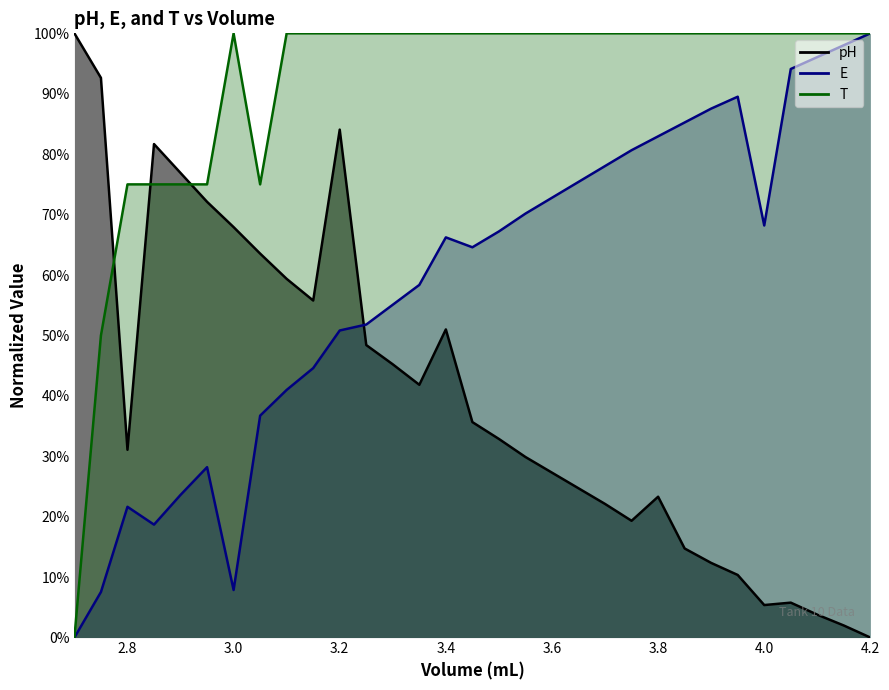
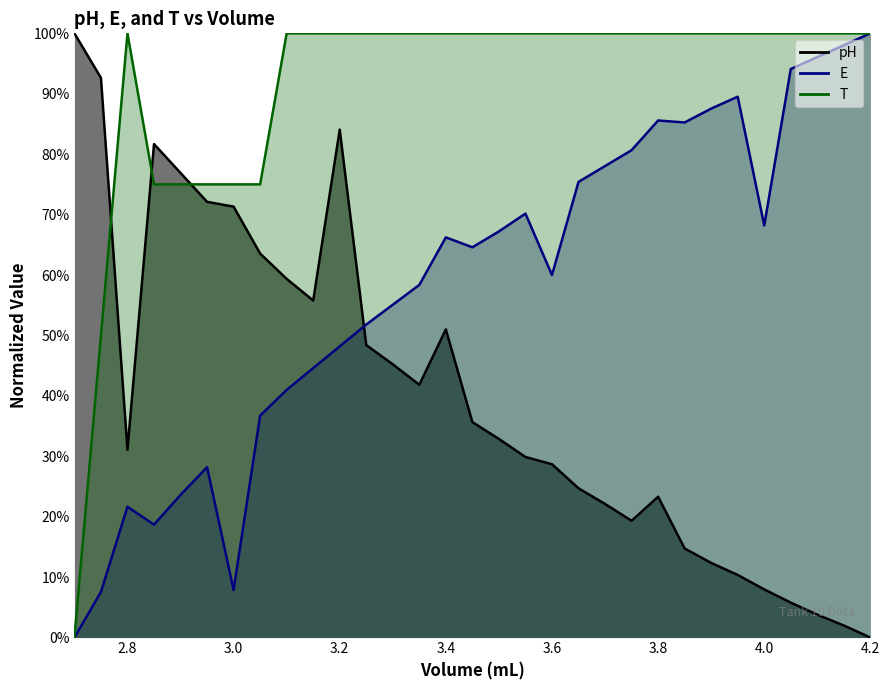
  {
    "pH": {
      "2.8": "31%",
-     "3.0": "68%",
+     "3.0": "71%",
      "3.2": "84%",
      "3.4": "51%",
-     "3.6": "27%",
+     "3.6": "29%",
      "3.8": "23%",
-     "4.0": "5%",
+     "4.0": "8%",
      "4.2": "0%"
    },
    "E": {
      "2.8": "22%",
      "3.0": "8%",
-     "3.2": "51%",
+     "3.2": "48%",
      "3.4": "66%",
-     "3.6": "73%",
-     "3.8": "83%",
+     "3.6": "60%",
+     "3.8": "86%",
      "4.0": "68%"
    },
    "T": {
-     "2.8": "75%",
-     "3.0": "100%",
+     "2.8": "100%",
+     "3.0": "75%",
      "3.2": "100%",
      "3.4": "100%",
      "3.6": "100%",
      "3.8": "100%",
      "4.0": "100%"
    }
  }
